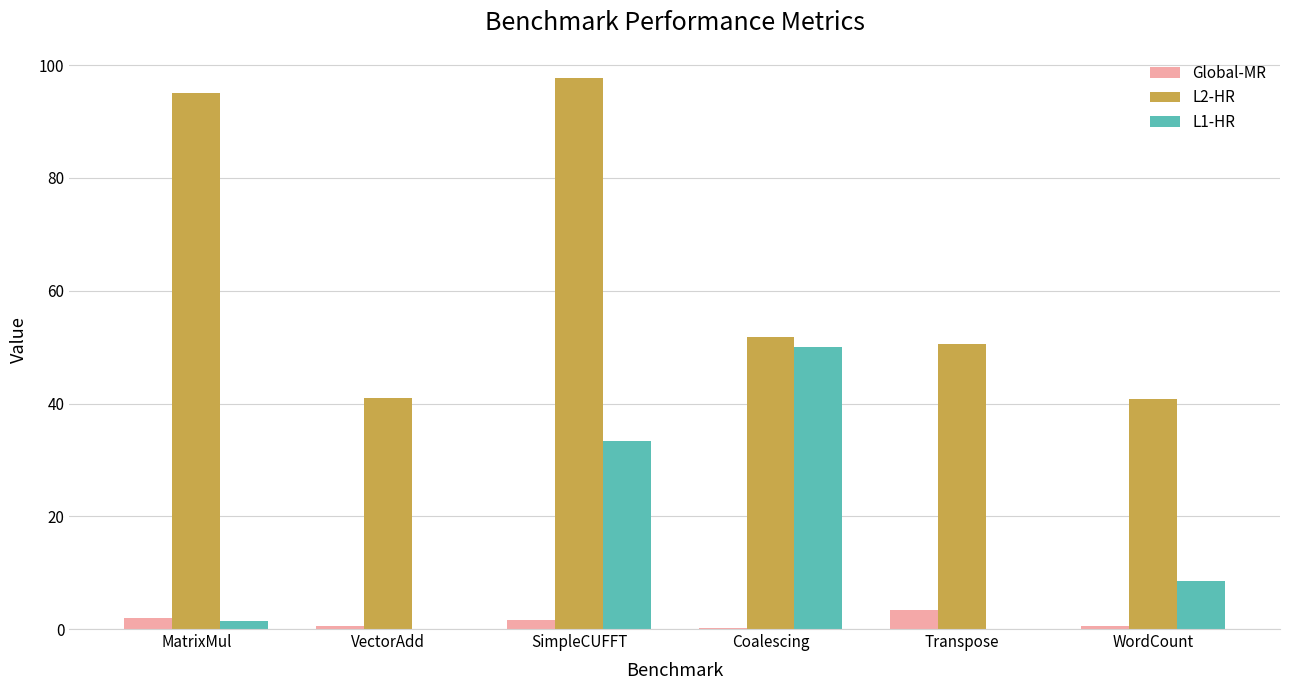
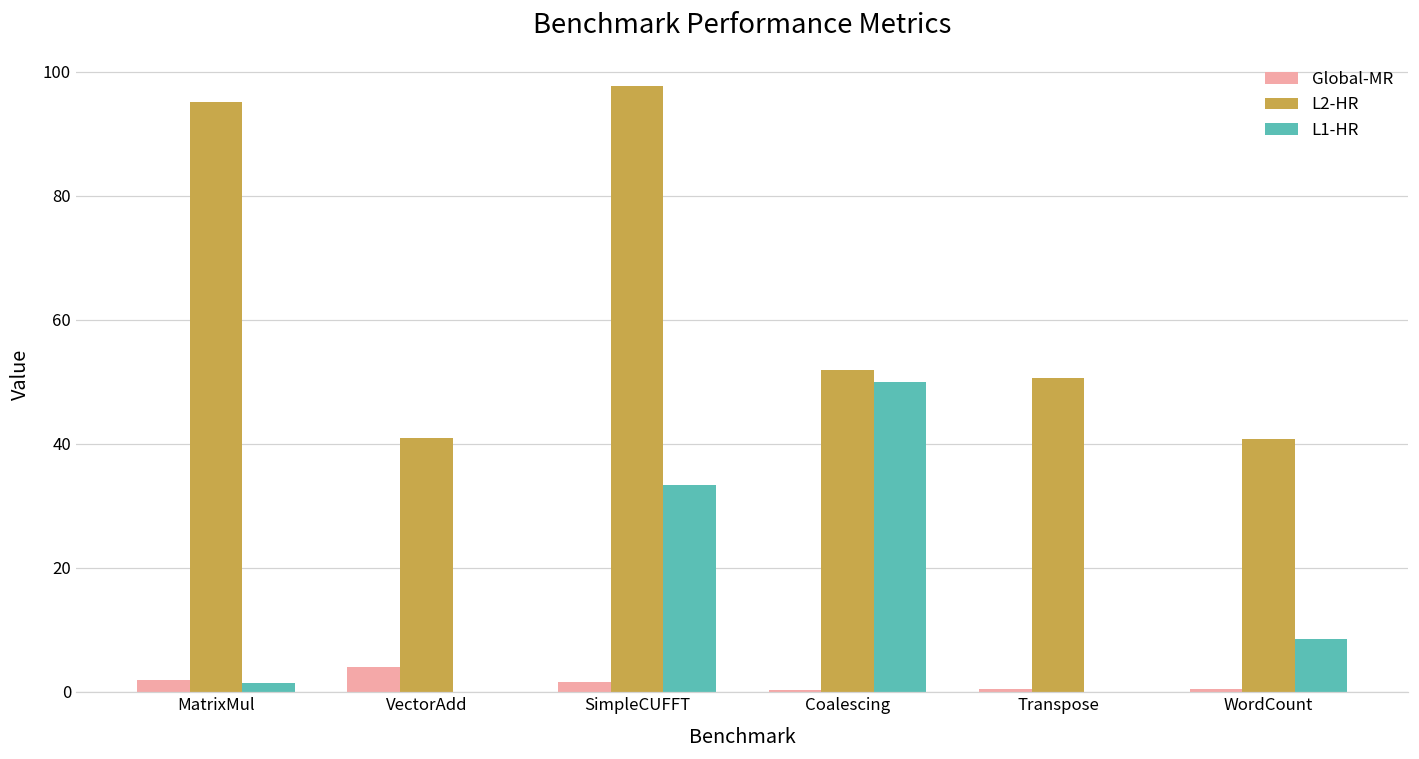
  {
    "Global-MR": {
      "MatrixMul": 2,
-     "VectorAdd": 1,
+     "VectorAdd": 4,
      "SimpleCUFFT": 2,
-     "Transpose": 3,
+     "Transpose": 0,
      "WordCount": 1
    },
    "L2-HR": {
      "MatrixMul": 95,
      "VectorAdd": 41,
      "SimpleCUFFT": 98,
      "Coalescing": 52,
      "Transpose": 51,
      "WordCount": 41
    },
    "L1-HR": {
      "MatrixMul": 1,
      "VectorAdd": 0,
      "SimpleCUFFT": 33,
      "Coalescing": 50,
      "Transpose": 0,
      "WordCount": 9
    }
  }
